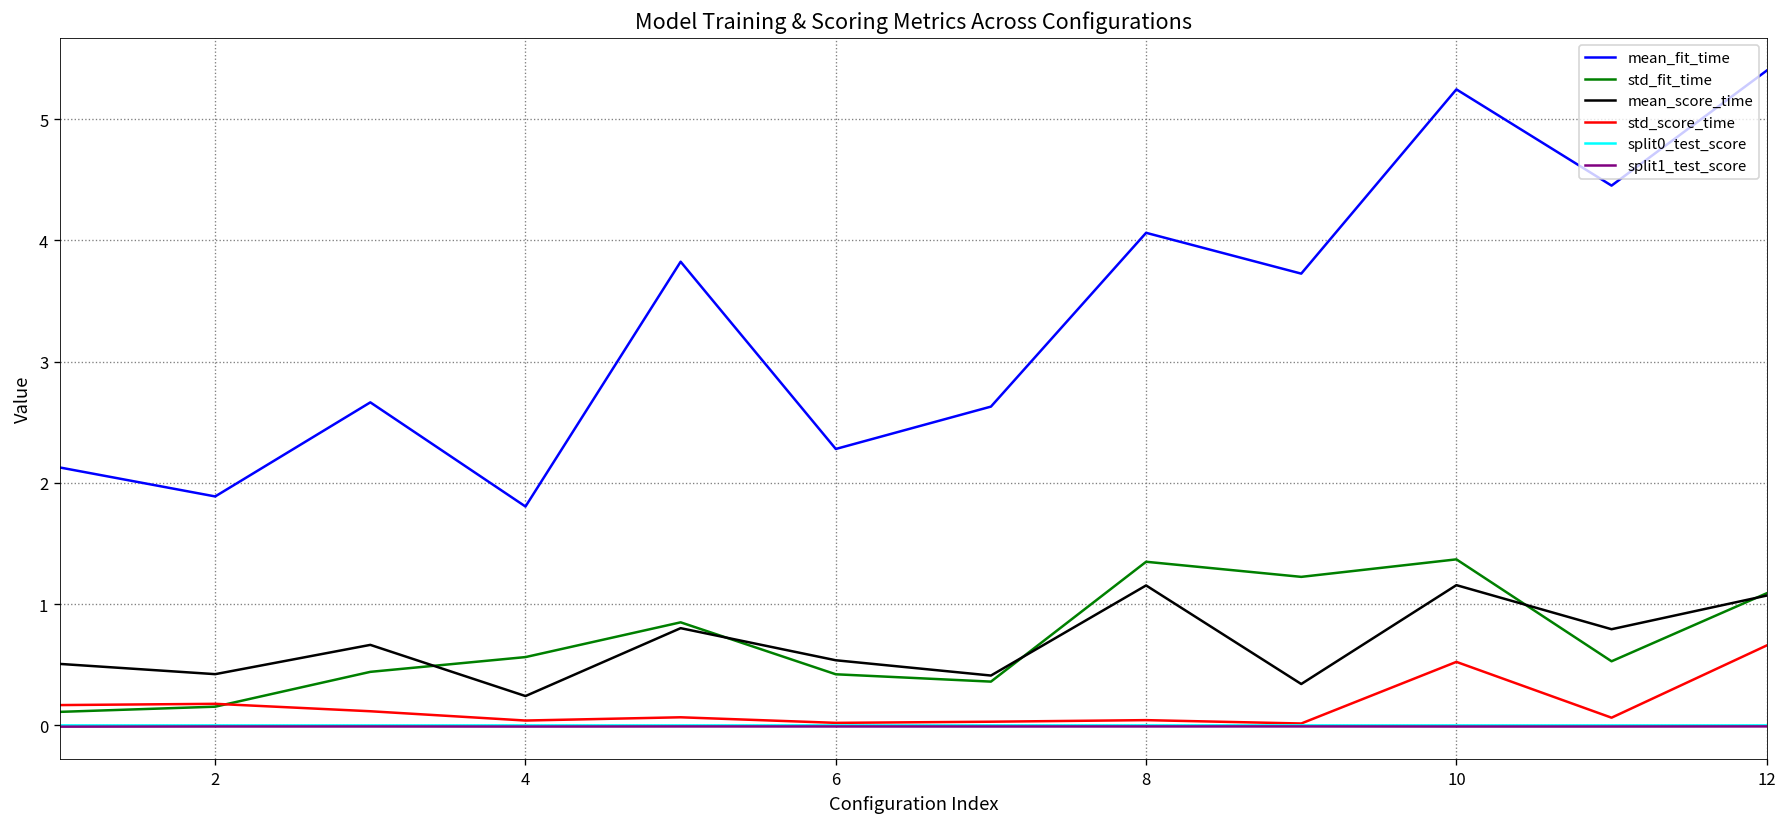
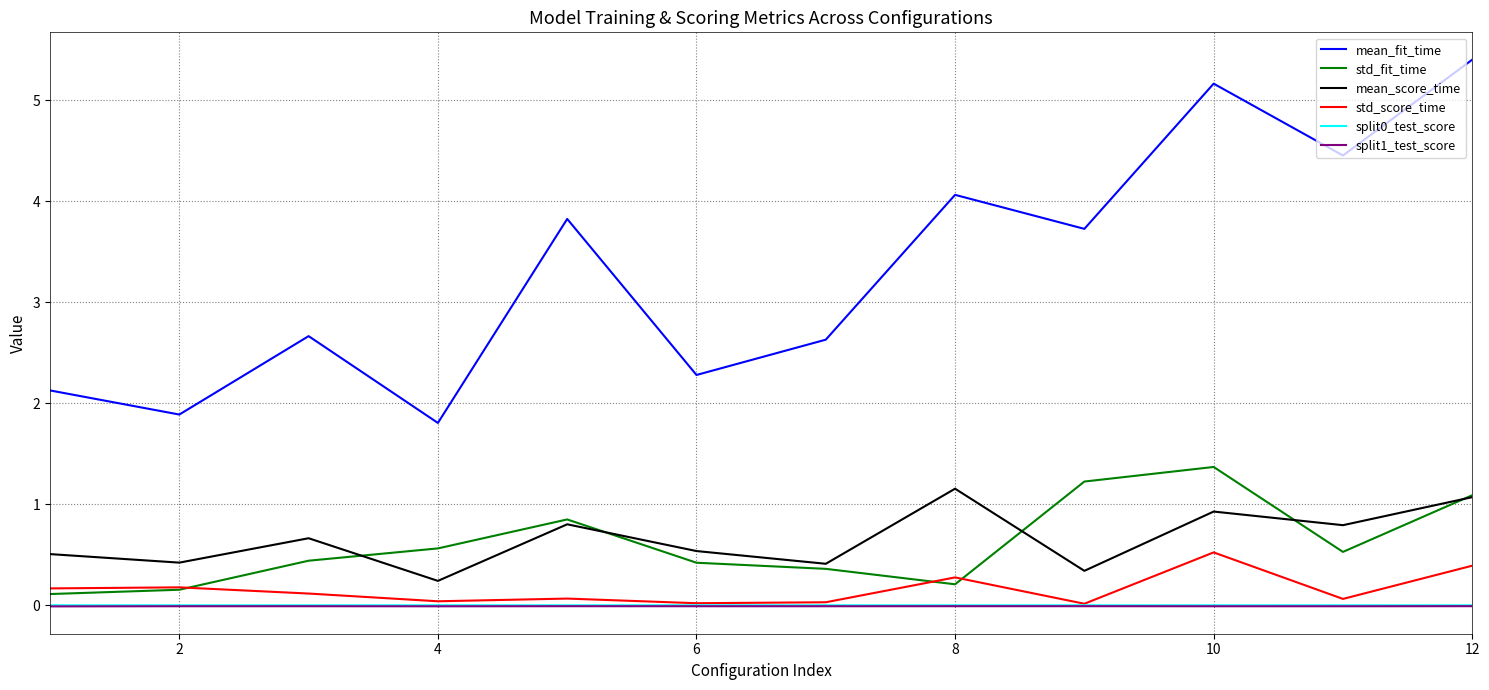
  {
    "mean_fit_time": {
      "2": 1.89,
      "4": 1.80,
      "6": 2.28,
      "8": 4.06,
-     "10": 5.25,
+     "10": 5.16,
      "12": 5.40
    },
    "std_fit_time": {
      "4": 0.56,
      "6": 0.42,
-     "8": 1.35,
+     "8": 0.21,
      "10": 1.37
    },
    "mean_score_time": {
      "2": 0.42,
      "4": 0.24,
      "6": 0.54,
      "8": 1.15,
-     "10": 1.16
+     "10": 0.93
    },
    "std_score_time": {
      "4": 0.04,
-     "8": 0.04,
+     "8": 0.27,
      "10": 0.52,
-     "12": 0.66
+     "12": 0.39
    }
  }
